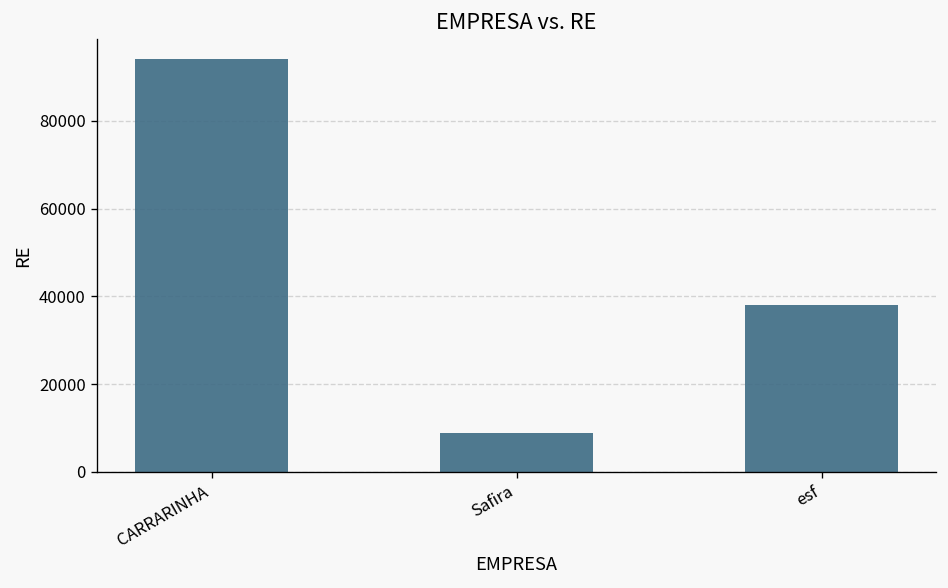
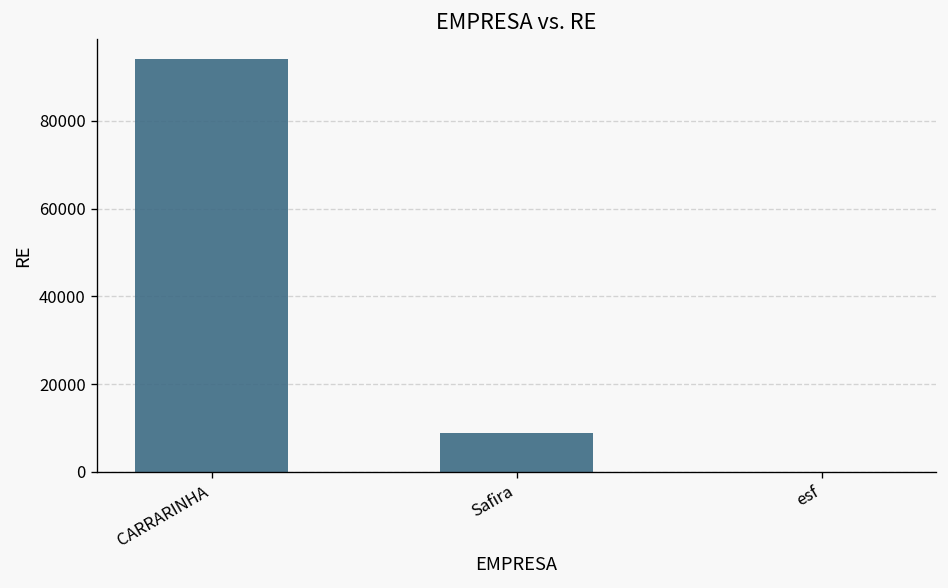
  {
    "CARRARINHA": 94000,
    "Safira": 9000,
-   "esf": 38000
+   "esf": 0
  }
